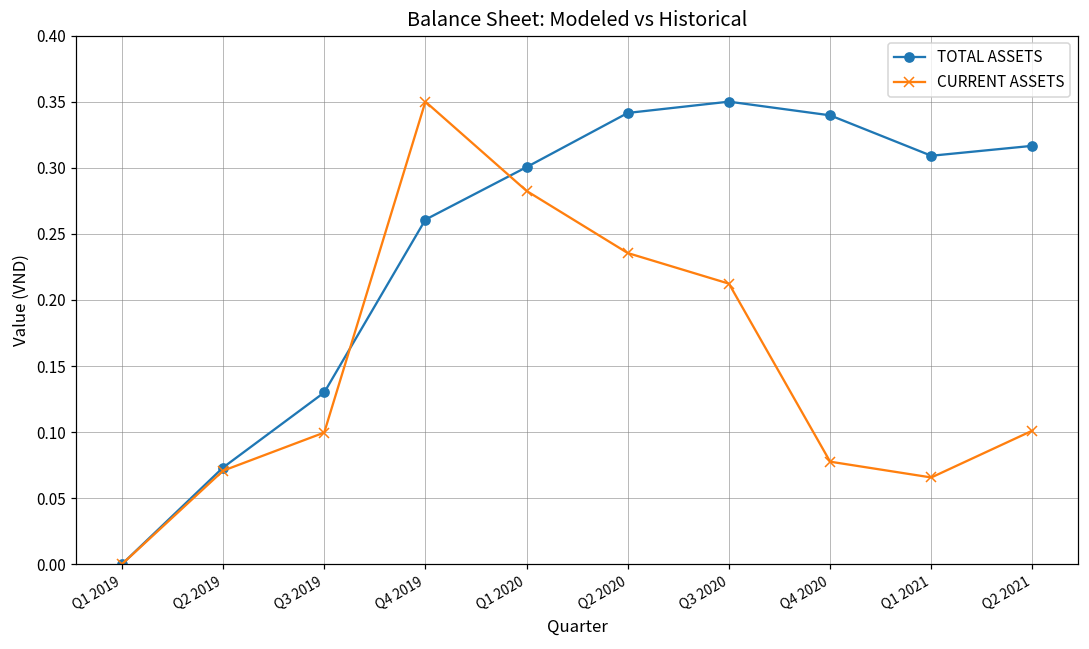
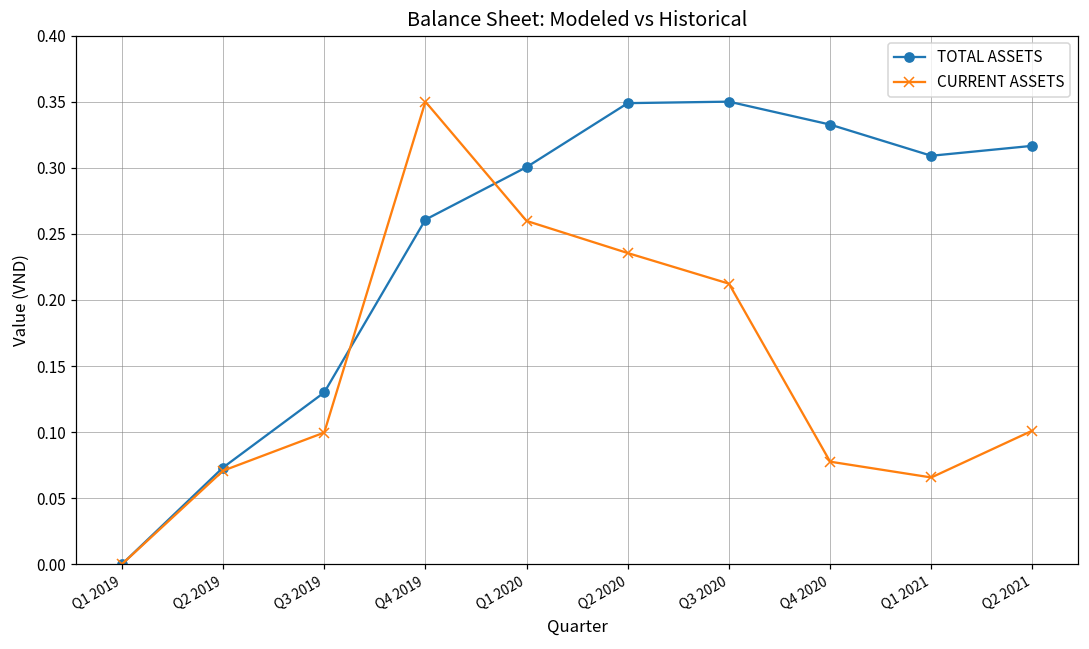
  {
    "TOTAL ASSETS": {
      "Q2 2019": 0.073,
      "Q3 2019": 0.130,
      "Q4 2019": 0.261,
      "Q1 2020": 0.300,
-     "Q2 2020": 0.341,
+     "Q2 2020": 0.349,
      "Q3 2020": 0.350,
-     "Q4 2020": 0.340,
+     "Q4 2020": 0.333,
      "Q1 2021": 0.309,
      "Q2 2021": 0.317
    },
    "CURRENT ASSETS": {
      "Q2 2019": 0.071,
      "Q3 2019": 0.100,
      "Q4 2019": 0.350,
-     "Q1 2020": 0.282,
+     "Q1 2020": 0.260,
      "Q2 2020": 0.235,
      "Q3 2020": 0.212,
      "Q4 2020": 0.078,
      "Q1 2021": 0.066,
      "Q2 2021": 0.101
    }
  }
